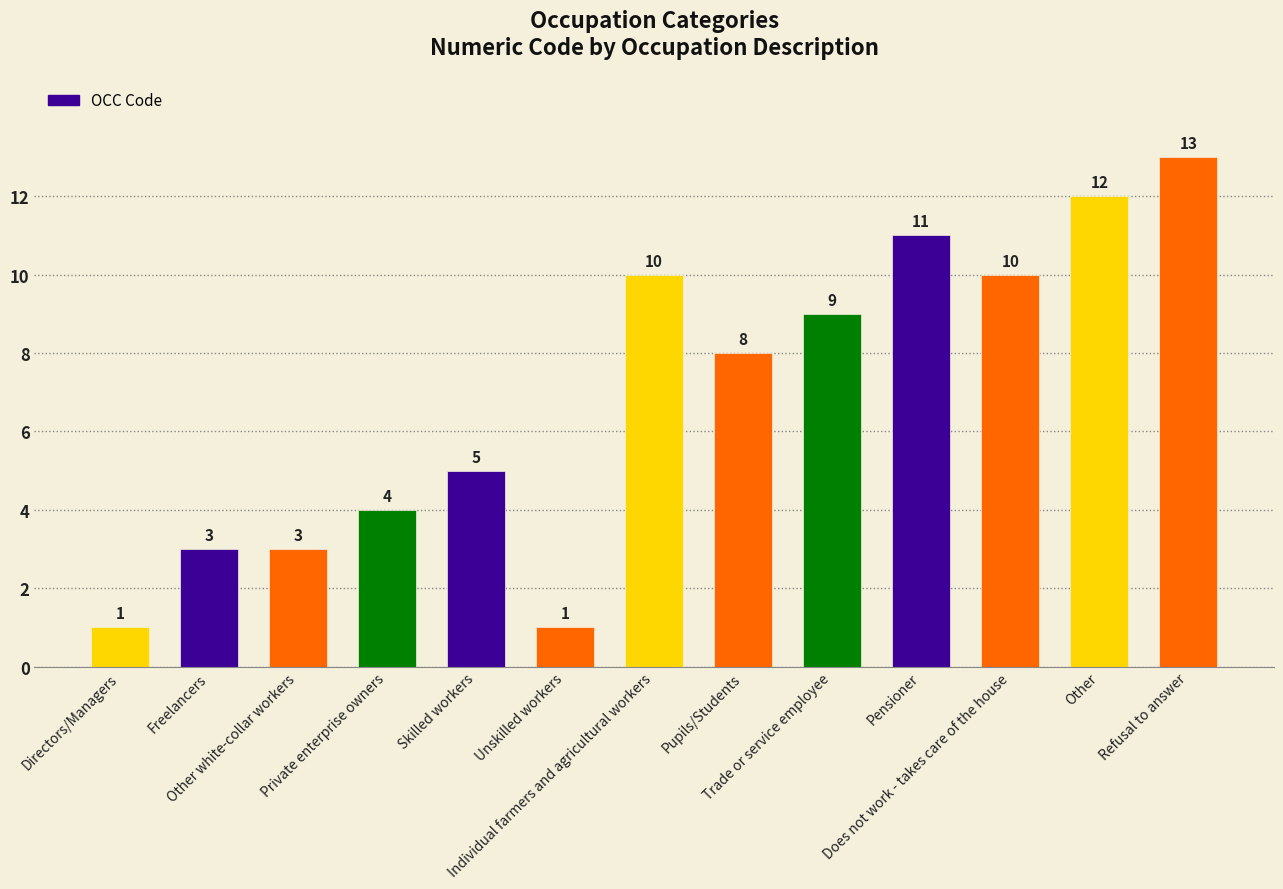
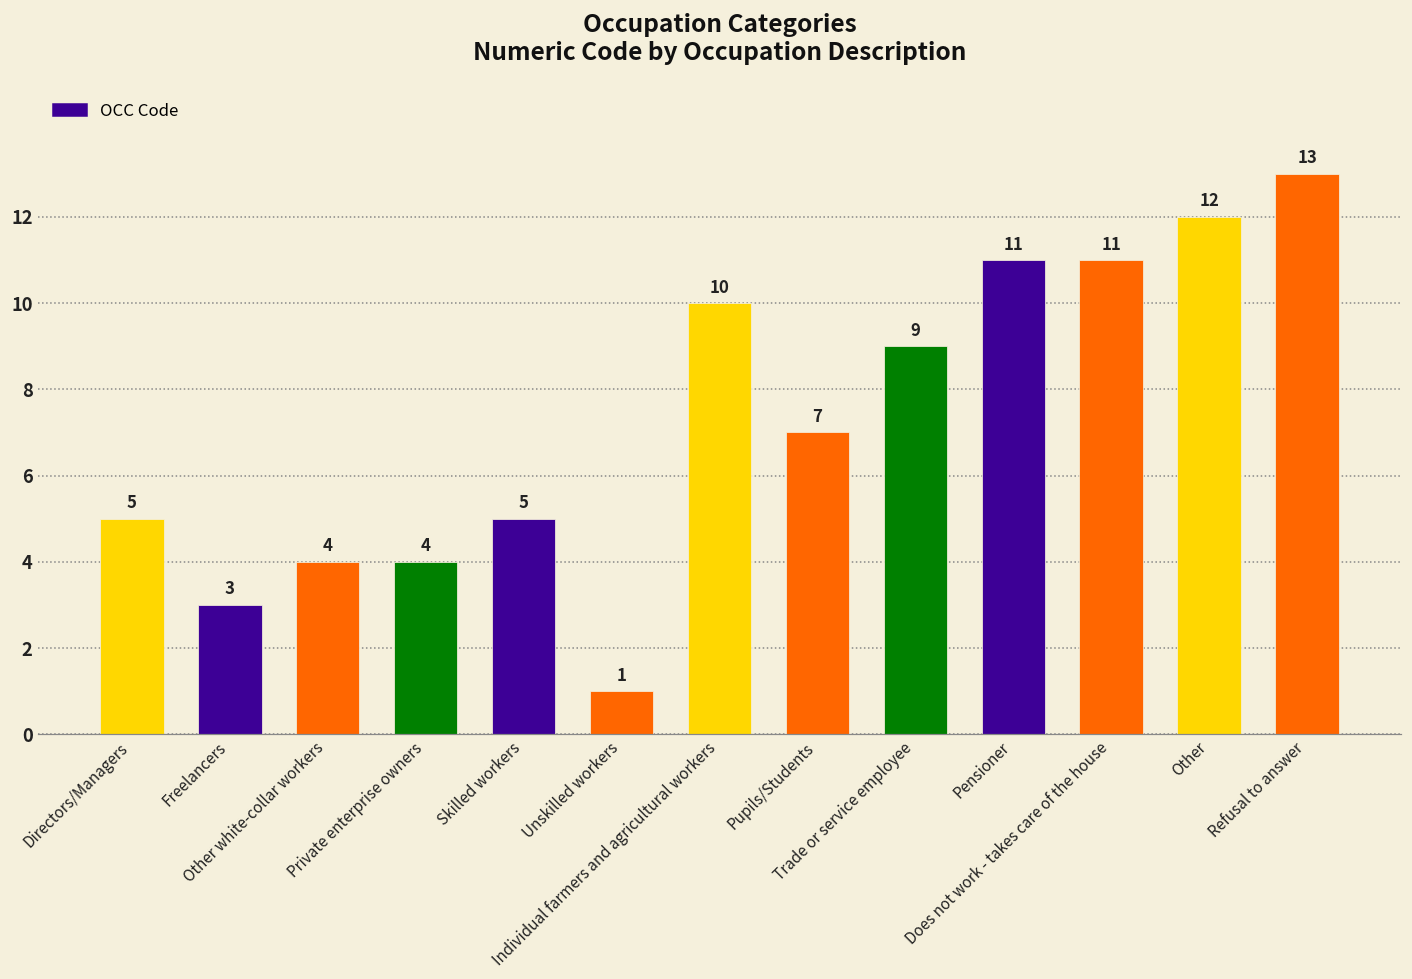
  {
-   "Directors/Managers": 1,
+   "Directors/Managers": 5,
    "Freelancers": 3,
-   "Other white-collar workers": 3,
+   "Other white-collar workers": 4,
    "Private enterprise owners": 4,
    "Skilled workers": 5,
    "Unskilled workers": 1,
    "Individual farmers and agricultural workers": 10,
-   "Pupils/Students": 8,
+   "Pupils/Students": 7,
    "Trade or service employee": 9,
    "Pensioner": 11,
-   "Does not work - takes care of the house": 10,
+   "Does not work - takes care of the house": 11,
    "Other": 12,
    "Refusal to answer": 13
  }
